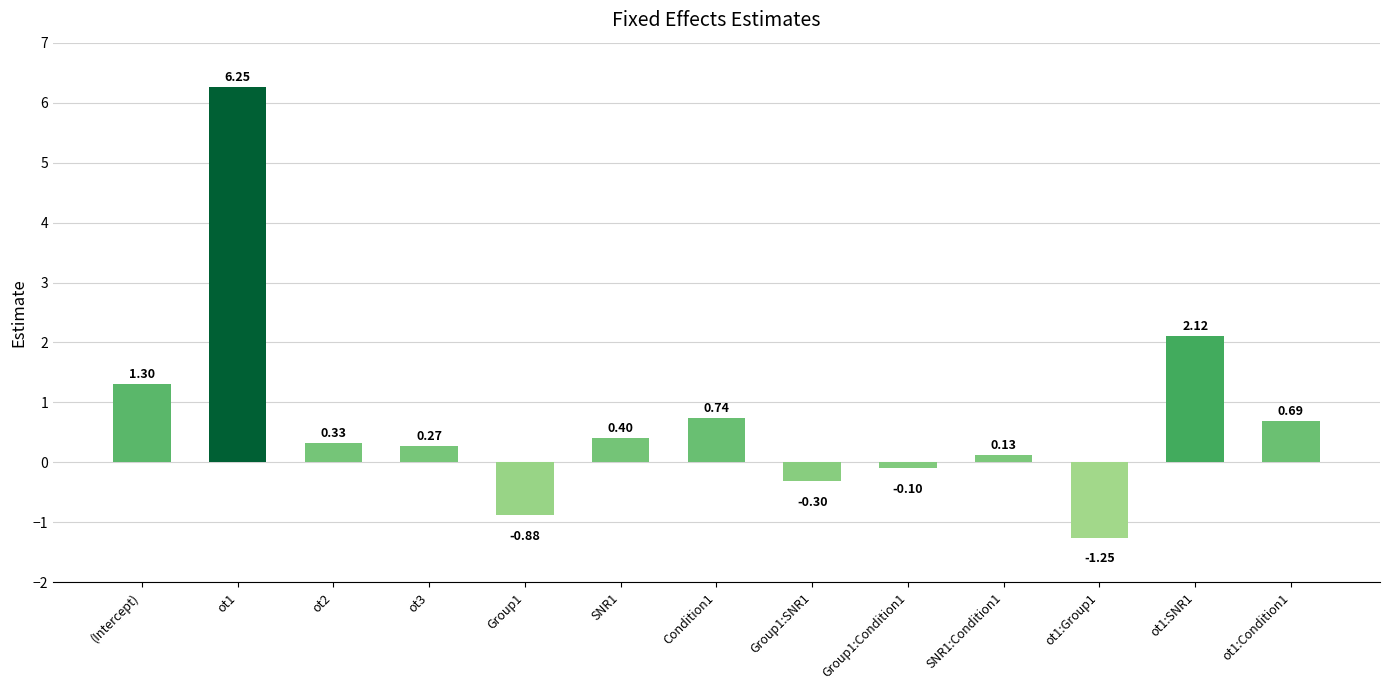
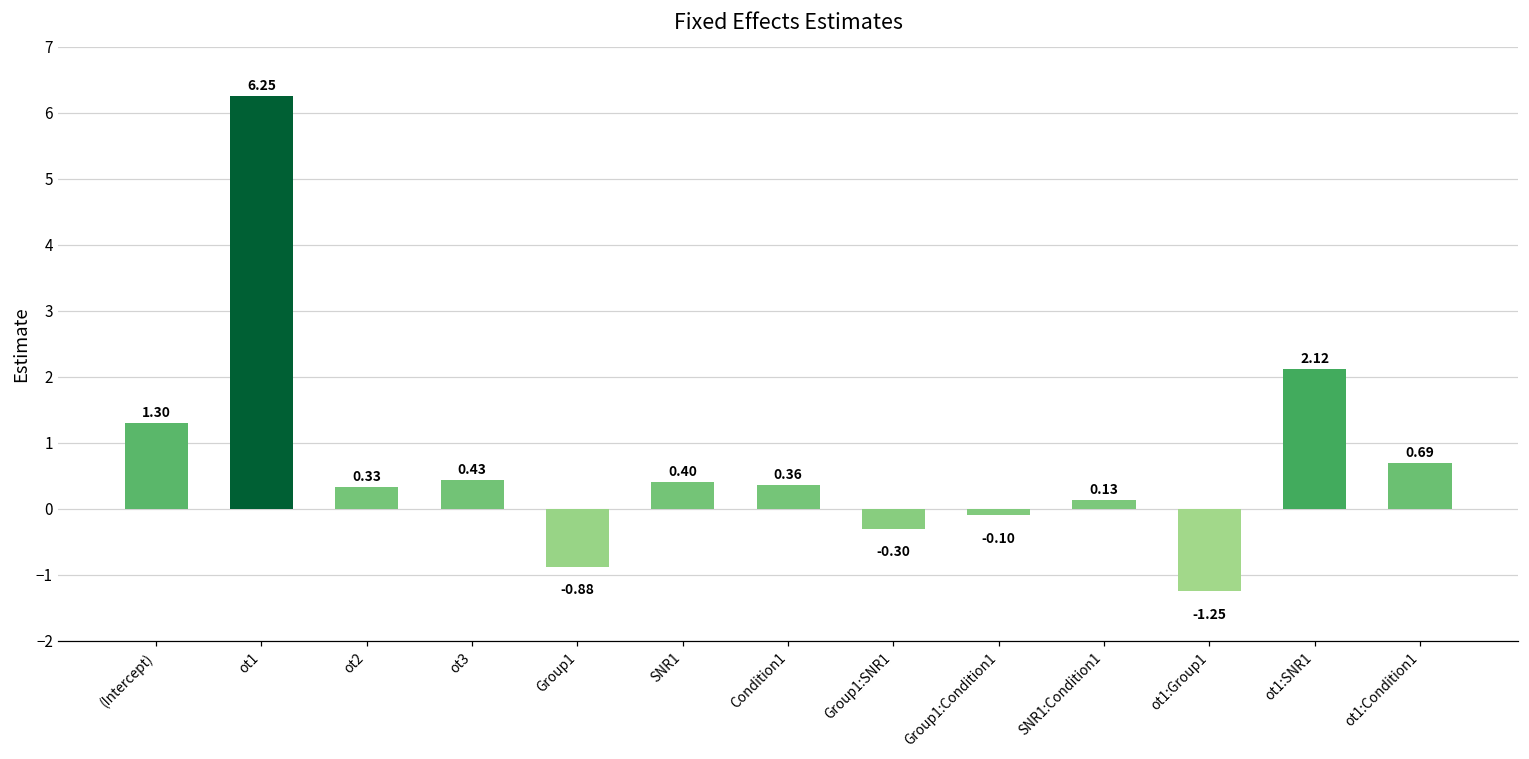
  {
    "(Intercept)": 1.30,
    "ot1": 6.25,
    "ot2": 0.33,
-   "ot3": 0.27,
+   "ot3": 0.43,
    "Group1": -0.88,
    "SNR1": 0.40,
-   "Condition1": 0.74,
+   "Condition1": 0.36,
    "Group1:SNR1": -0.30,
    "Group1:Condition1": -0.10,
    "SNR1:Condition1": 0.13,
    "ot1:Group1": -1.25,
    "ot1:SNR1": 2.12,
    "ot1:Condition1": 0.69
  }
